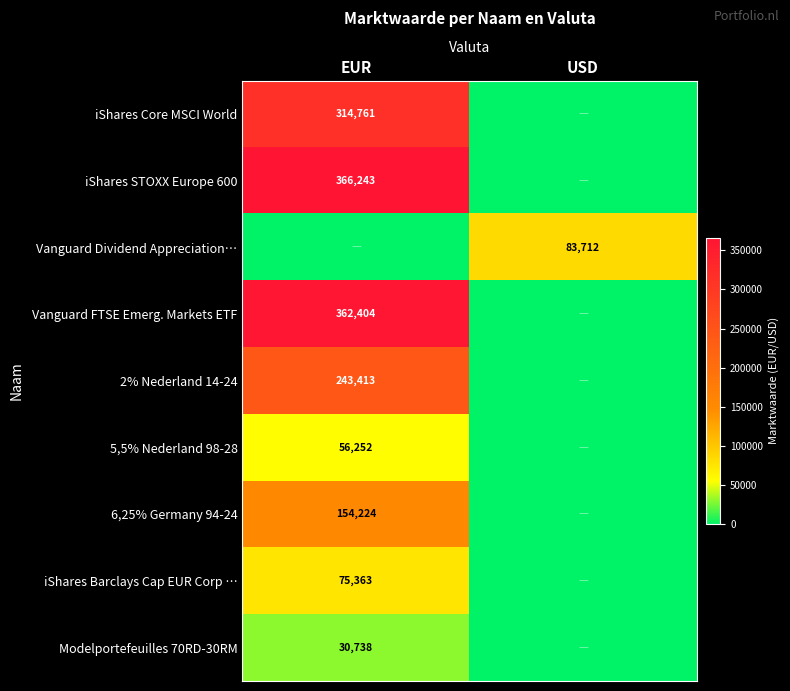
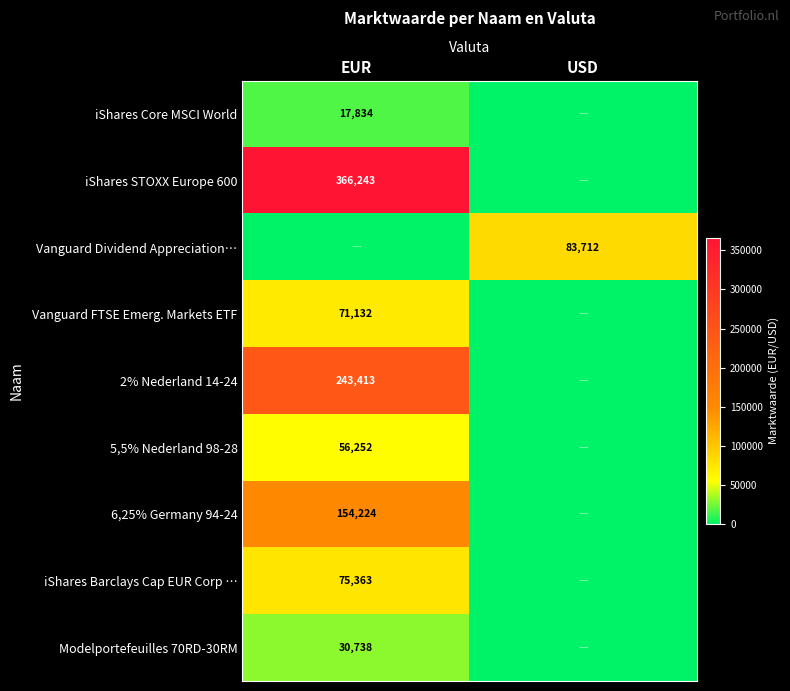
  {
    "iShares Core MSCI World": {
-     "EUR": "314,761"
+     "EUR": "17,834"
    },
    "iShares STOXX Europe 600": {
      "EUR": "366,243"
    },
    "Vanguard Dividend Appreciation…": {
      "USD": "83,712"
    },
    "Vanguard FTSE Emerg. Markets ETF": {
-     "EUR": "362,404"
+     "EUR": "71,132"
    },
    "2% Nederland 14-24": {
      "EUR": "243,413"
    },
    "5,5% Nederland 98-28": {
      "EUR": "56,252"
    },
    "6,25% Germany 94-24": {
      "EUR": "154,224"
    },
    "iShares Barclays Cap EUR Corp …": {
      "EUR": "75,363"
    },
    "Modelportefeuilles 70RD-30RM": {
      "EUR": "30,738"
    }
  }
